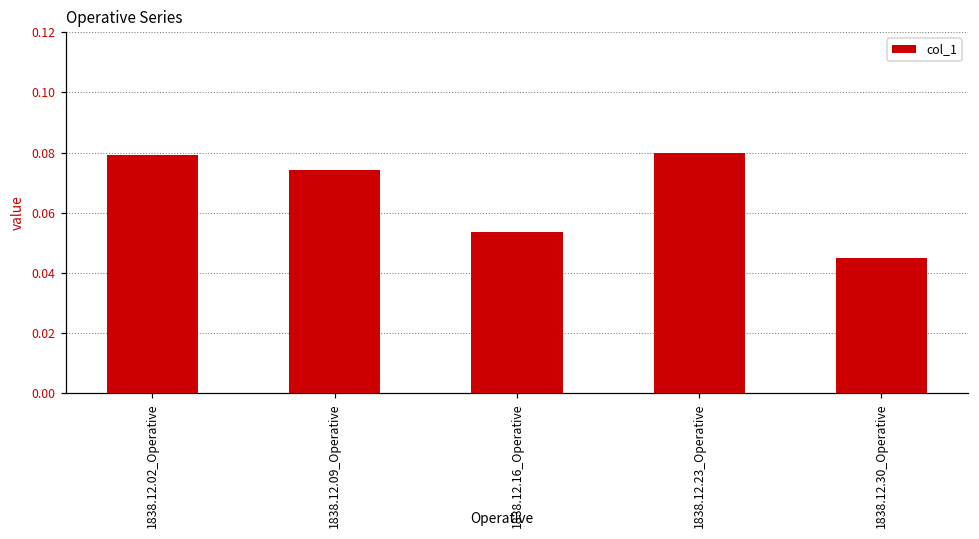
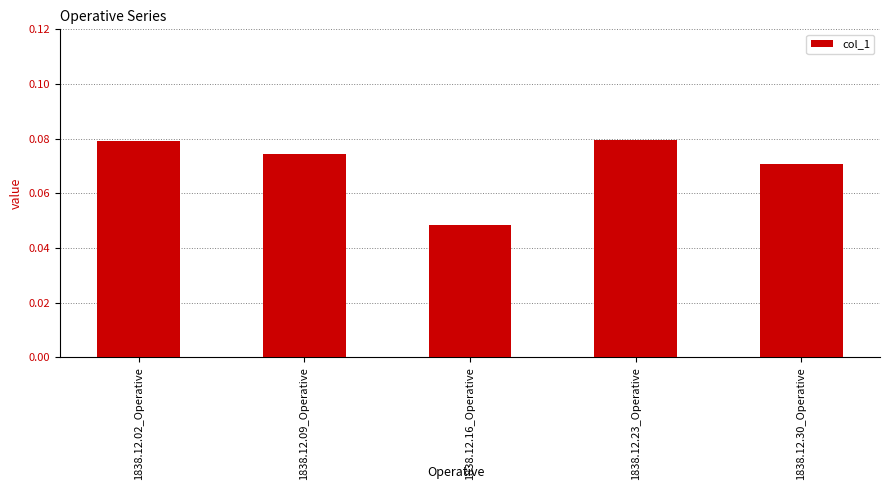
  {
    "1838.12.02_Operative": 0.079,
    "1838.12.09_Operative": 0.074,
-   "1838.12.16_Operative": 0.054,
+   "1838.12.16_Operative": 0.048,
    "1838.12.23_Operative": 0.080,
-   "1838.12.30_Operative": 0.045
+   "1838.12.30_Operative": 0.071
  }
